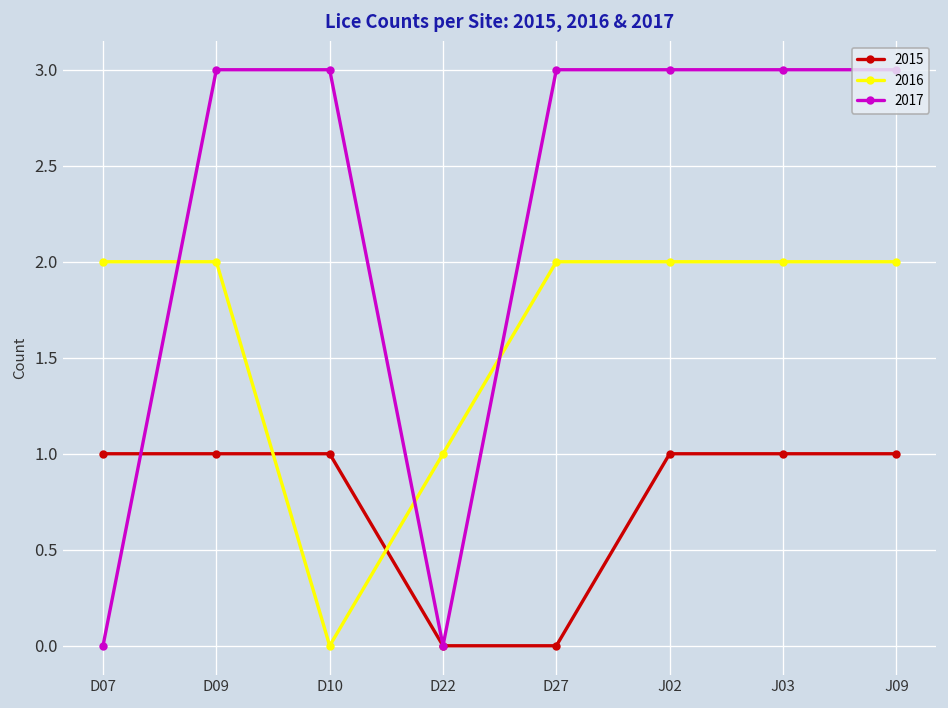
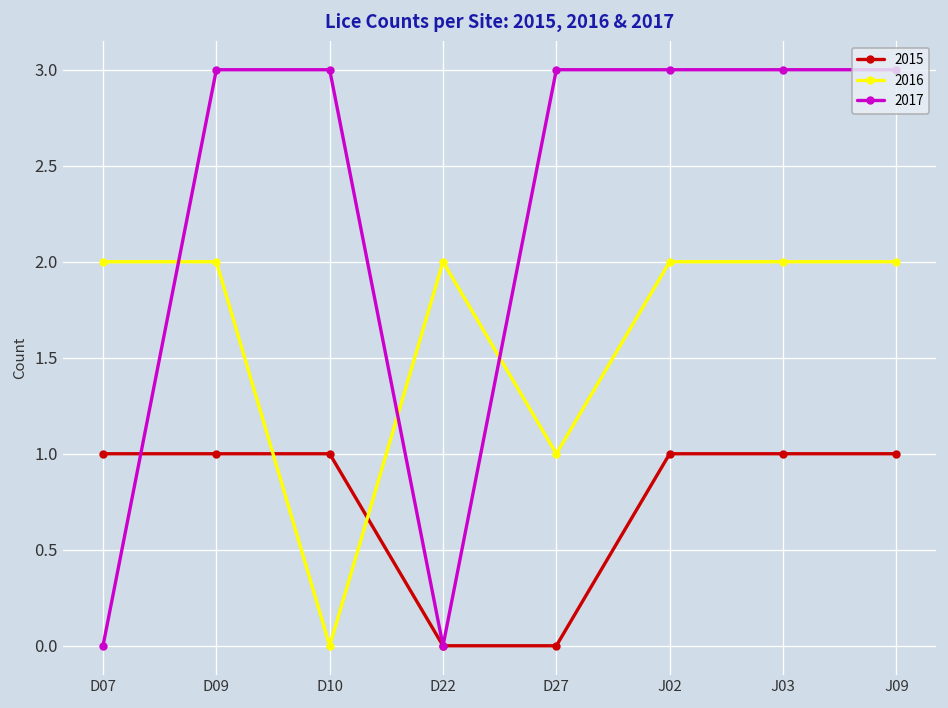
  {
    "2015": {
      "D07": 1,
      "D09": 1,
      "D10": 1,
      "D27": 0,
      "J02": 1,
      "J03": 1,
      "J09": 1
    },
    "2016": {
      "D07": 2,
      "D09": 2,
      "D10": 0,
-     "D22": 1,
-     "D27": 2,
+     "D22": 2,
+     "D27": 1,
      "J02": 2,
      "J03": 2,
      "J09": 2
    },
    "2017": {
      "D07": 0,
      "D09": 3,
      "D10": 3,
      "D27": 3,
      "J02": 3,
      "J03": 3
    }
  }
